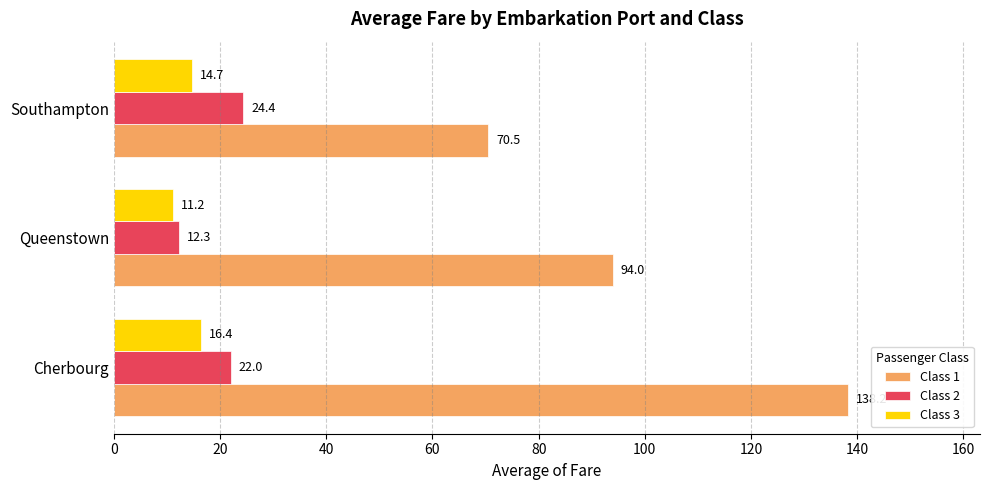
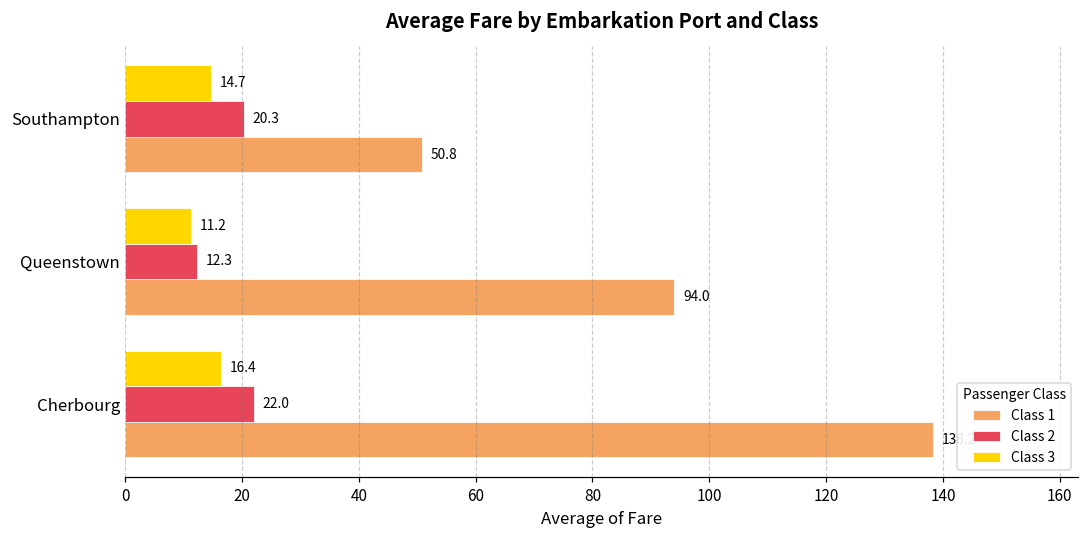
  {
    "Class 1": {
-     "Southampton": 70.5,
+     "Southampton": 50.8,
      "Queenstown": 94.0
    },
    "Class 2": {
-     "Southampton": 24.4,
+     "Southampton": 20.3,
      "Queenstown": 12.3,
      "Cherbourg": 22.0
    },
    "Class 3": {
      "Southampton": 14.7,
      "Queenstown": 11.2,
      "Cherbourg": 16.4
    }
  }
